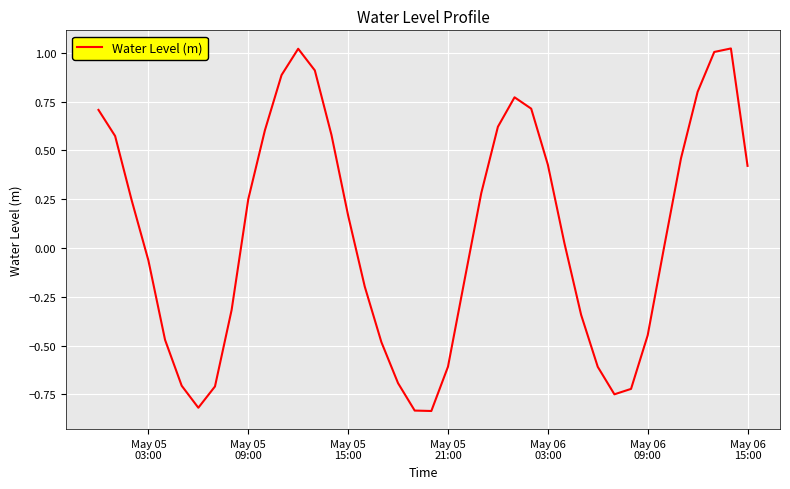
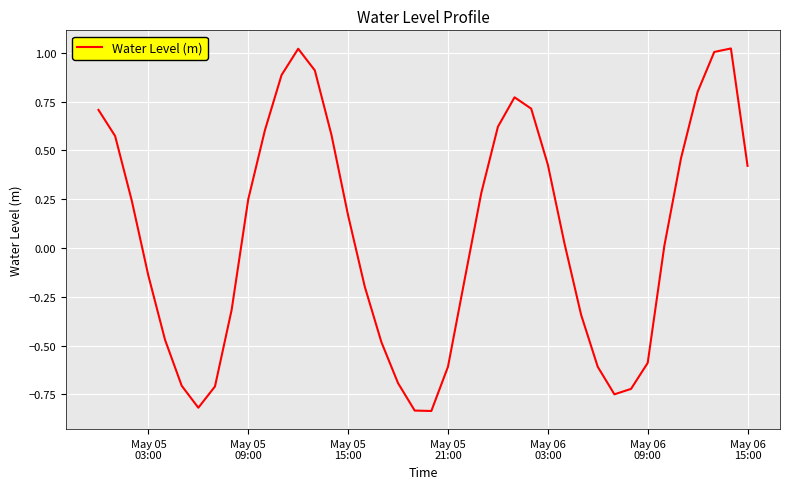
  {
-   "May 05 03:00": -0.06,
+   "May 05 03:00": -0.14,
    "May 05 09:00": 0.25,
    "May 05 15:00": 0.17,
    "May 05 21:00": -0.61,
    "May 06 03:00": 0.43,
-   "May 06 09:00": -0.45,
+   "May 06 09:00": -0.59,
    "May 06 15:00": 0.42
  }
